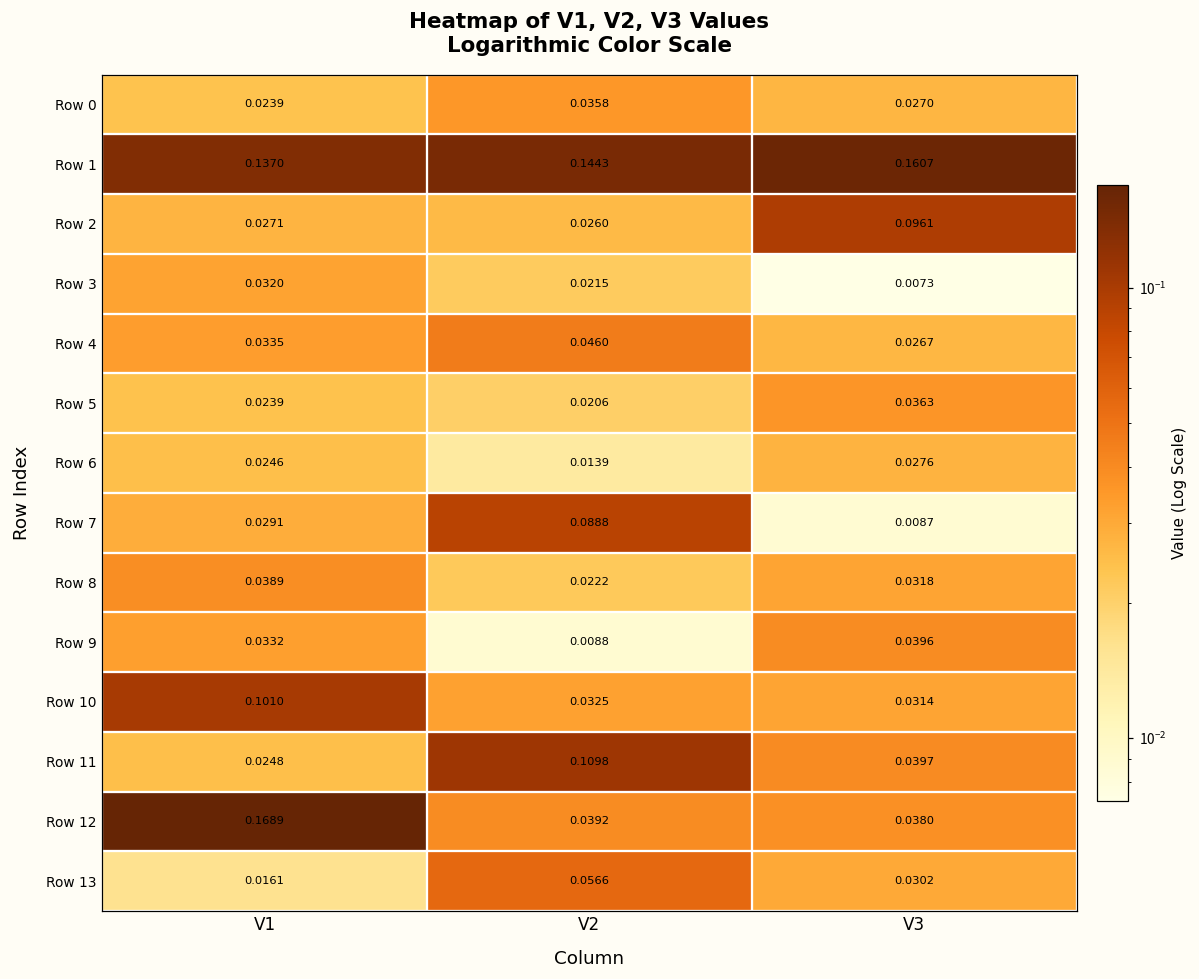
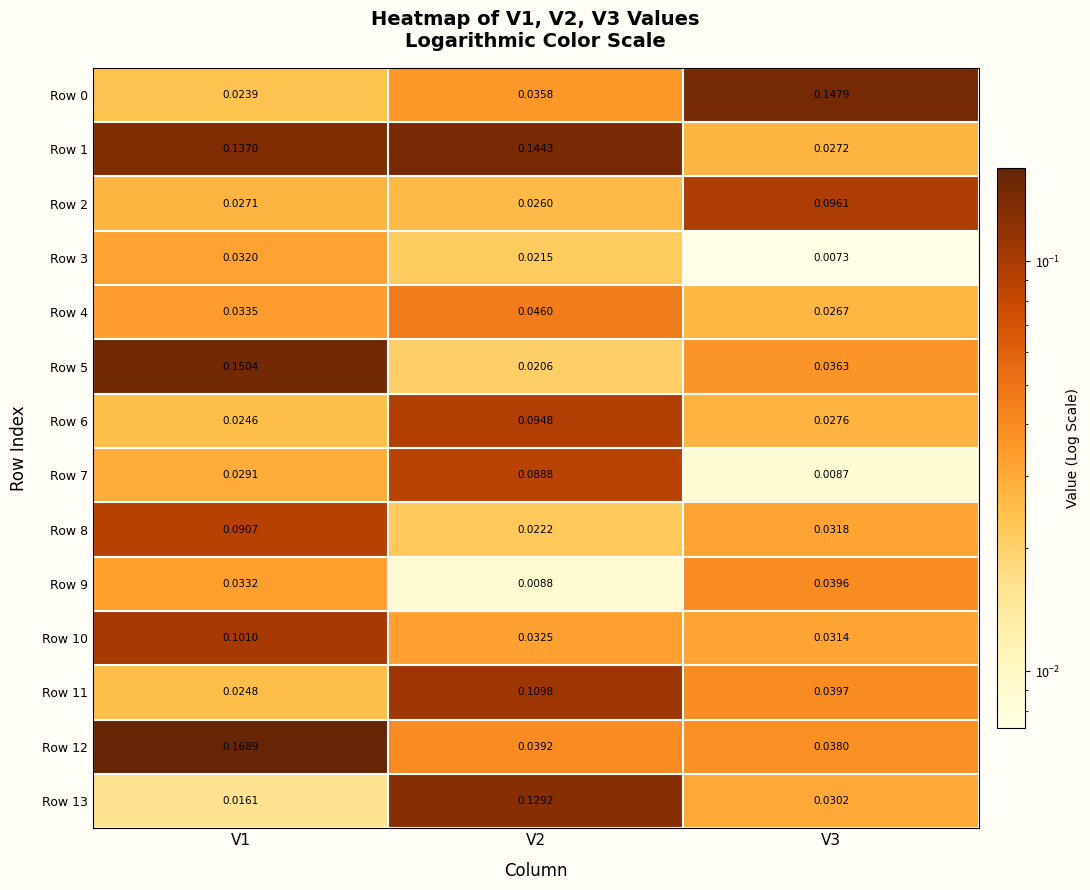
  {
    "Row 0": {
      "V1": 0.0239,
      "V2": 0.0358,
-     "V3": 0.0270
+     "V3": 0.1479
    },
    "Row 1": {
      "V1": 0.1370,
      "V2": 0.1443,
-     "V3": 0.1607
+     "V3": 0.0272
    },
    "Row 2": {
      "V1": 0.0271,
      "V2": 0.0260,
      "V3": 0.0961
    },
    "Row 3": {
      "V1": 0.0320,
      "V2": 0.0215,
      "V3": 0.0073
    },
    "Row 4": {
      "V1": 0.0335,
      "V2": 0.0460,
      "V3": 0.0267
    },
    "Row 5": {
-     "V1": 0.0239,
+     "V1": 0.1504,
      "V2": 0.0206,
      "V3": 0.0363
    },
    "Row 6": {
      "V1": 0.0246,
-     "V2": 0.0139,
+     "V2": 0.0948,
      "V3": 0.0276
    },
    "Row 7": {
      "V1": 0.0291,
      "V2": 0.0888,
      "V3": 0.0087
    },
    "Row 8": {
-     "V1": 0.0389,
+     "V1": 0.0907,
      "V2": 0.0222,
      "V3": 0.0318
    },
    "Row 9": {
      "V1": 0.0332,
      "V2": 0.0088,
      "V3": 0.0396
    },
    "Row 10": {
      "V1": 0.1010,
      "V2": 0.0325,
      "V3": 0.0314
    },
    "Row 11": {
      "V1": 0.0248,
      "V2": 0.1098,
      "V3": 0.0397
    },
    "Row 12": {
      "V1": 0.1689,
      "V2": 0.0392,
      "V3": 0.0380
    },
    "Row 13": {
      "V1": 0.0161,
-     "V2": 0.0566,
+     "V2": 0.1292,
      "V3": 0.0302
    }
  }
